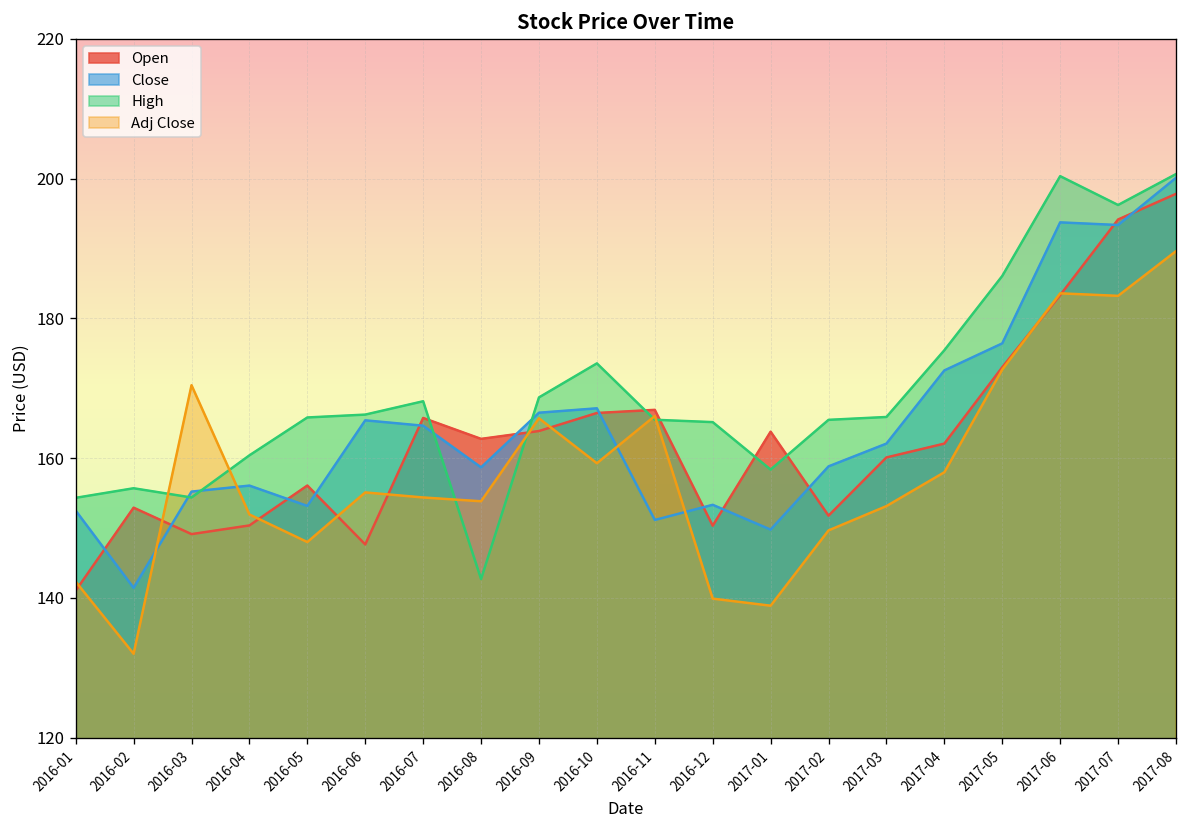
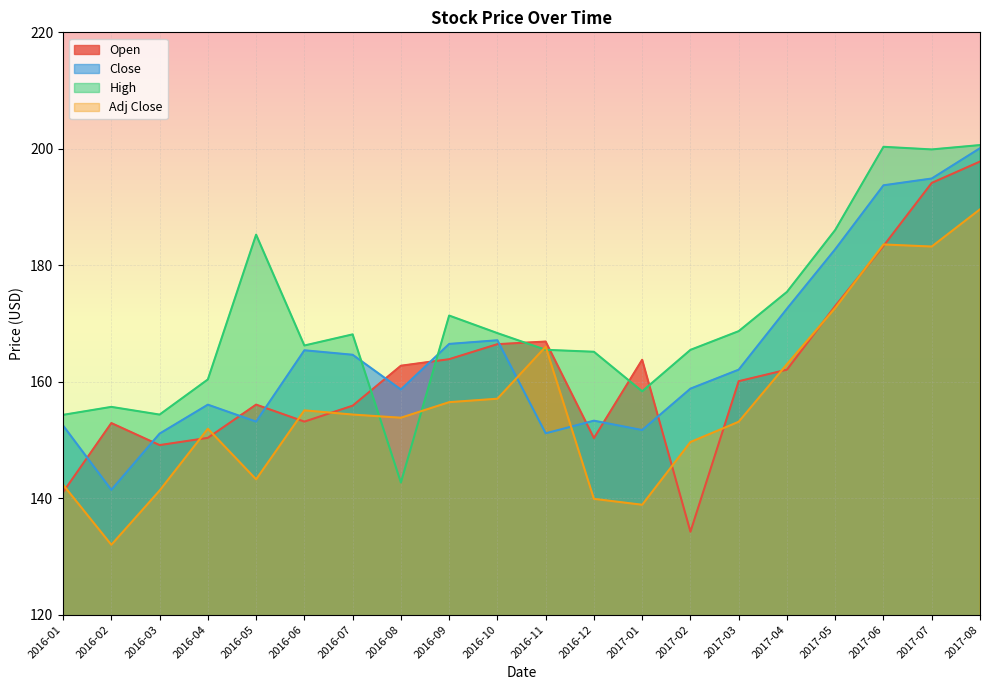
  {
    "Open": {
      "2016-01": 141,
      "2016-02": 153,
      "2016-03": 149,
      "2016-04": 150,
      "2016-05": 156,
-     "2016-06": 148,
-     "2016-07": 166,
+     "2016-06": 153,
+     "2016-07": 156,
      "2016-08": 163,
      "2016-09": 164,
      "2016-10": 166,
      "2016-11": 167,
      "2016-12": 150,
      "2017-01": 164,
-     "2017-02": 152,
+     "2017-02": 134,
      "2017-03": 160,
      "2017-04": 162,
      "2017-07": 194,
      "2017-08": 198
    },
    "Close": {
      "2016-01": 152,
      "2016-02": 141,
-     "2016-03": 155,
+     "2016-03": 151,
      "2016-04": 156,
      "2016-05": 153,
      "2016-06": 165,
      "2016-07": 165,
      "2016-08": 159,
      "2016-09": 166,
      "2016-10": 167,
      "2016-11": 151,
      "2016-12": 153,
-     "2017-01": 150,
+     "2017-01": 152,
      "2017-02": 159,
      "2017-03": 162,
      "2017-04": 173,
-     "2017-05": 176,
+     "2017-05": 183,
      "2017-06": 194,
-     "2017-07": 193,
+     "2017-07": 195,
      "2017-08": 200
    },
    "High": {
      "2016-01": 154,
      "2016-02": 156,
      "2016-03": 154,
      "2016-04": 160,
-     "2016-05": 166,
+     "2016-05": 185,
      "2016-06": 166,
      "2016-07": 168,
      "2016-08": 143,
-     "2016-09": 169,
-     "2016-10": 174,
+     "2016-09": 171,
+     "2016-10": 168,
      "2016-11": 165,
      "2016-12": 165,
      "2017-01": 158,
      "2017-02": 165,
-     "2017-03": 166,
+     "2017-03": 169,
      "2017-04": 175,
      "2017-05": 186,
      "2017-06": 200,
-     "2017-07": 196,
+     "2017-07": 200,
      "2017-08": 201
    },
    "Adj Close": {
      "2016-01": 142,
      "2016-02": 132,
-     "2016-03": 170,
+     "2016-03": 141,
      "2016-04": 152,
-     "2016-05": 148,
+     "2016-05": 143,
      "2016-06": 155,
      "2016-07": 154,
      "2016-08": 154,
-     "2016-09": 166,
-     "2016-10": 159,
+     "2016-09": 156,
+     "2016-10": 157,
      "2016-11": 166,
      "2016-12": 140,
      "2017-01": 139,
      "2017-02": 150,
      "2017-03": 153,
-     "2017-04": 158,
+     "2017-04": 163,
      "2017-07": 183,
      "2017-08": 190
    }
  }
